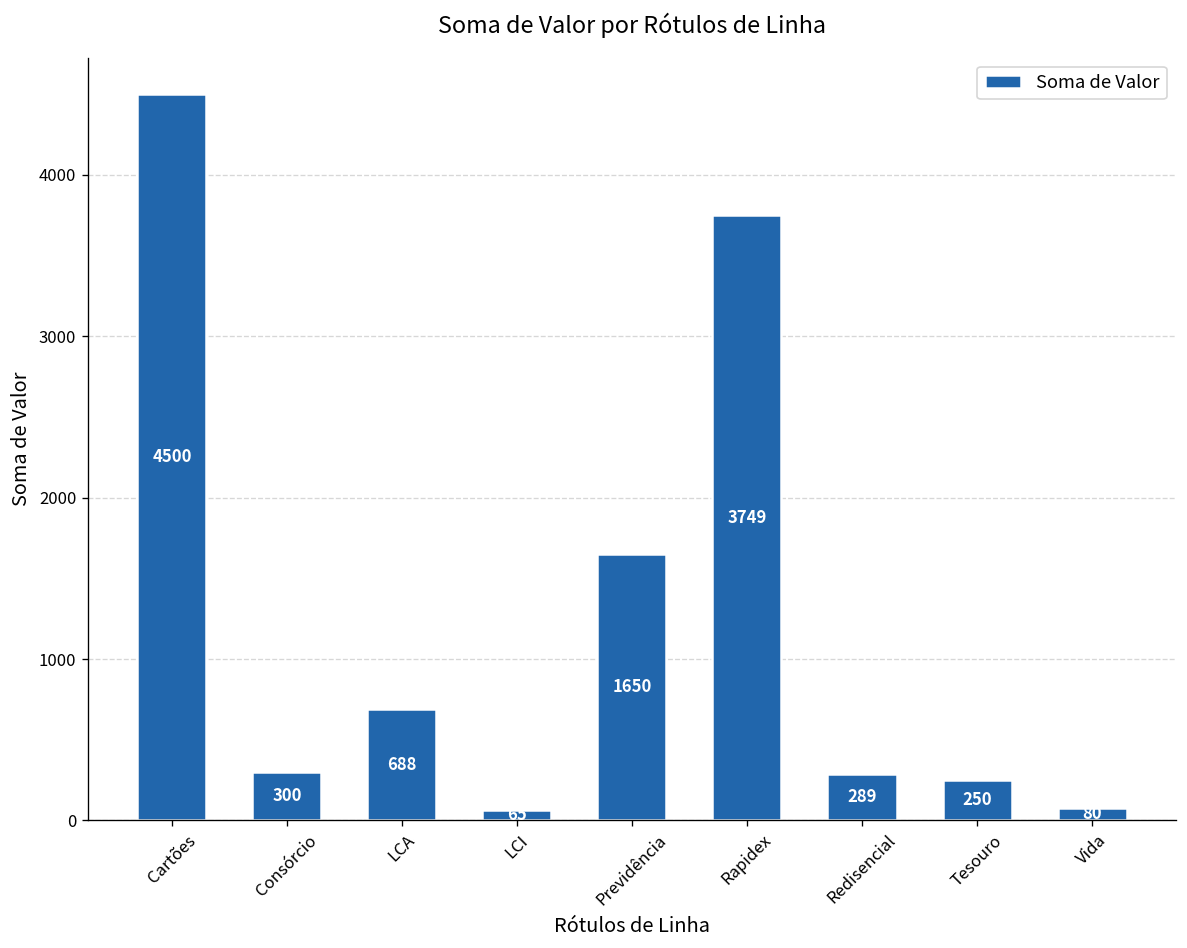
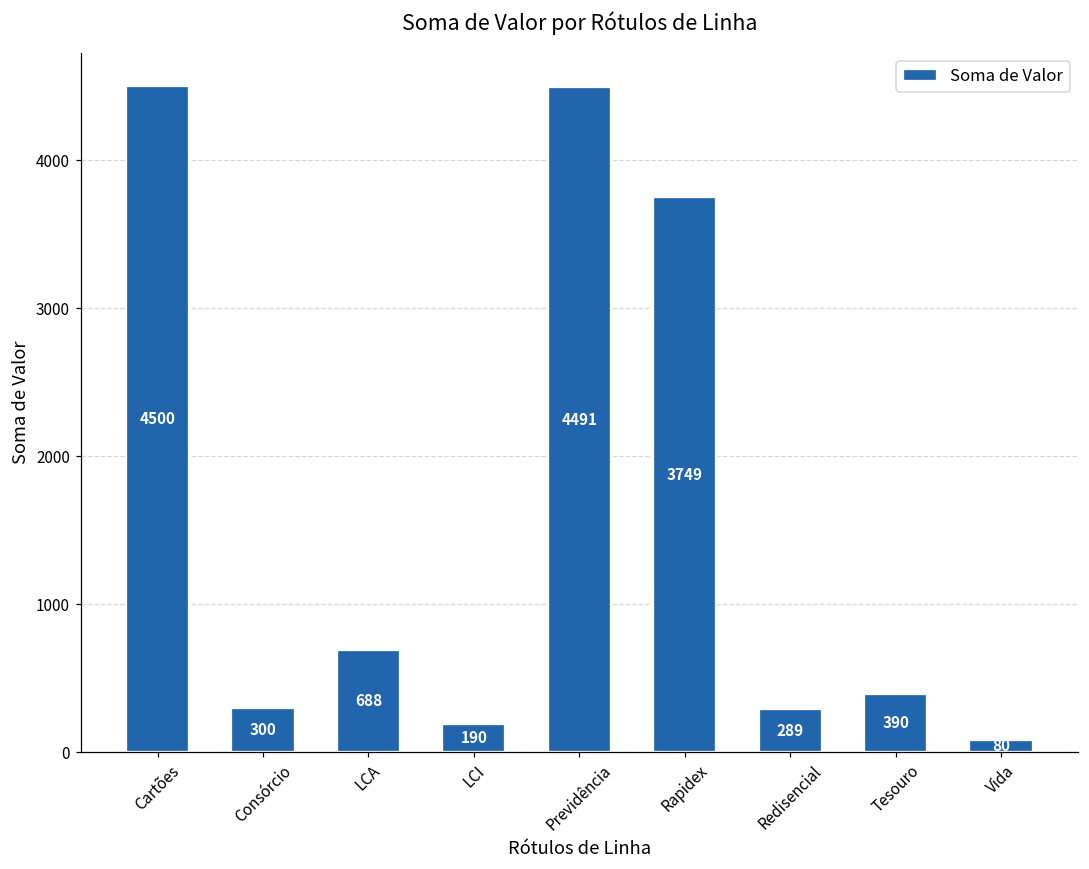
  {
    "Cartões": 4500,
    "Consórcio": 300,
    "LCA": 688,
-   "LCI": 70,
-   "Previdência": 1650,
+   "LCI": 190,
+   "Previdência": 4491,
    "Rapidex": 3749,
    "Redisencial": 289,
-   "Tesouro": 250,
+   "Tesouro": 390,
    "Vida": 80
  }
